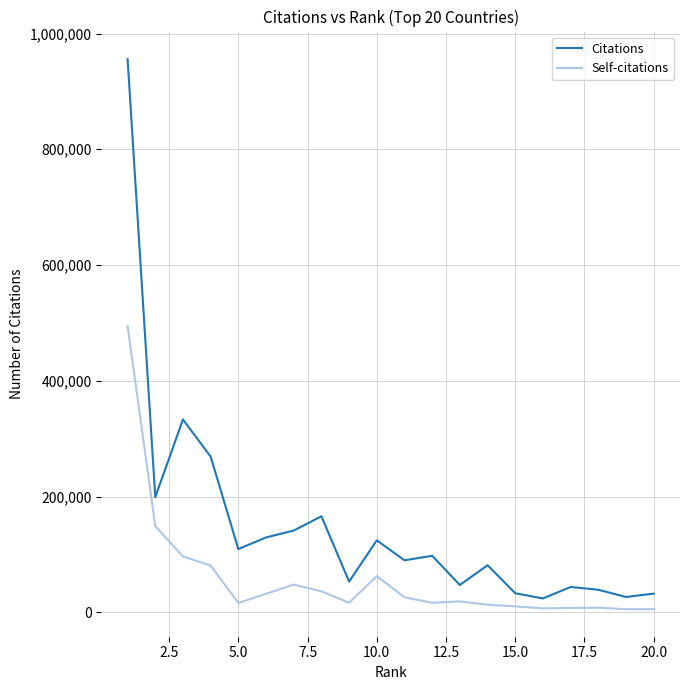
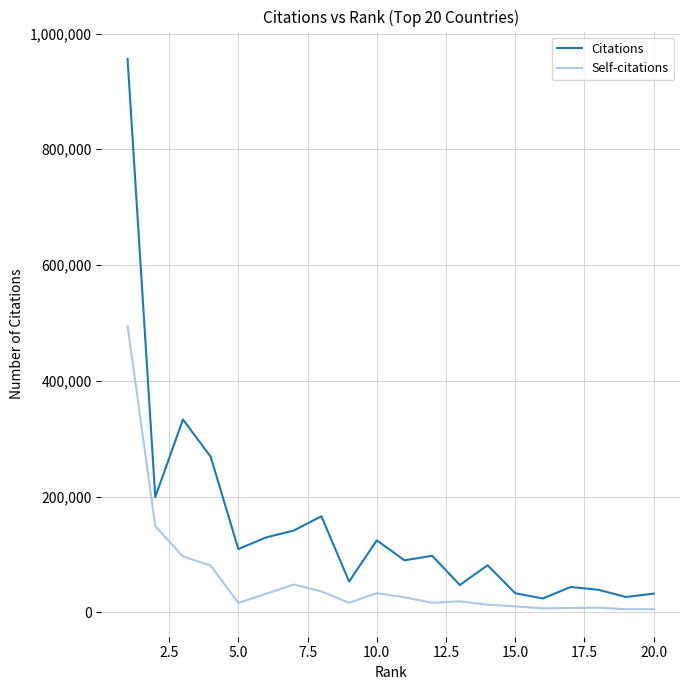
  {
    "Citations": {
      "5.0": "110,000",
      "10.0": "120,000",
      "15.0": "30,000",
      "20.0": "30,000"
    },
    "Self-citations": {
      "5.0": "20,000",
-     "10.0": "60,000",
+     "10.0": "30,000",
      "15.0": "10,000",
      "20.0": "10,000"
    }
  }
